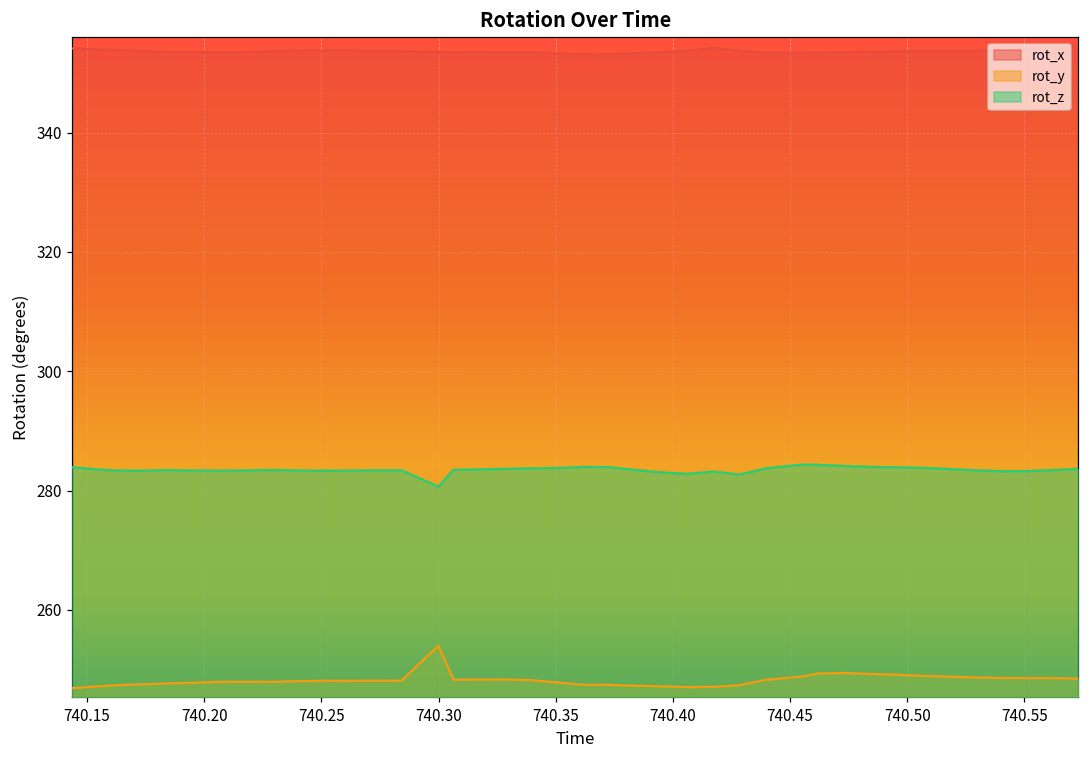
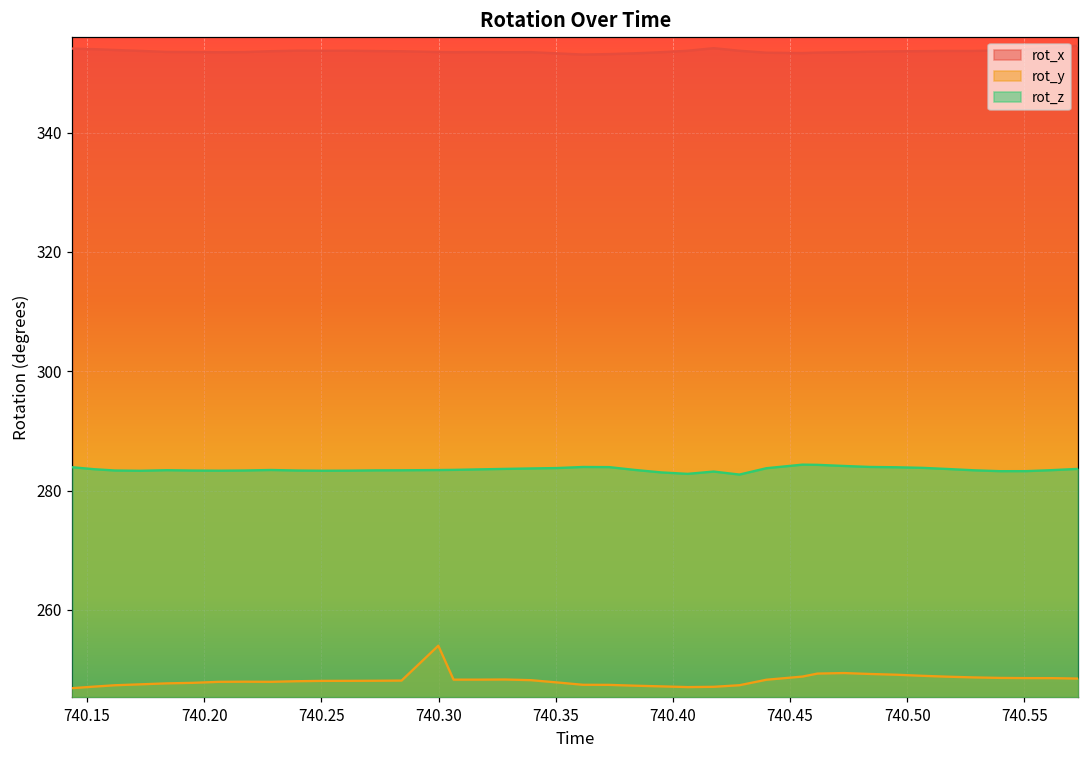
  {
    "rot_x": {
      "740.30": 354
    },
    "rot_y": {
      "740.30": 254
    },
    "rot_z": {
-     "740.30": 281
+     "740.30": 283
    }
  }
